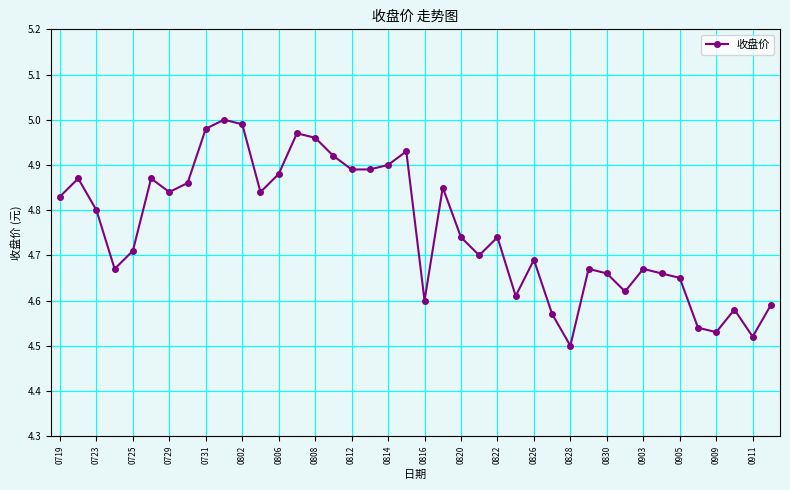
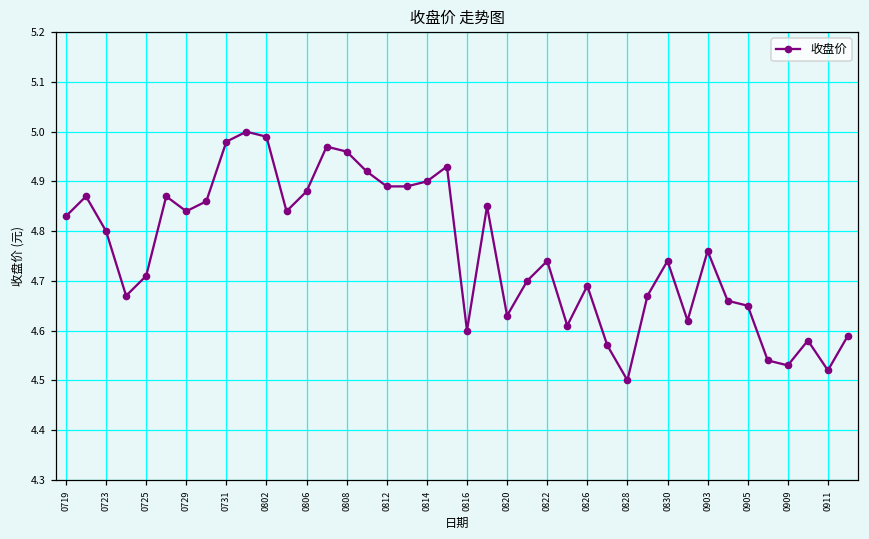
  {
    "0719": 4.83,
    "0723": 4.80,
    "0725": 4.71,
    "0729": 4.84,
    "0731": 4.98,
    "0802": 4.99,
    "0806": 4.88,
    "0808": 4.96,
    "0812": 4.89,
    "0814": 4.90,
    "0816": 4.60,
-   "0820": 4.74,
+   "0820": 4.63,
    "0822": 4.74,
    "0826": 4.69,
    "0828": 4.50,
-   "0830": 4.66,
-   "0903": 4.67,
+   "0830": 4.74,
+   "0903": 4.76,
    "0905": 4.65,
    "0909": 4.53,
    "0911": 4.52
  }
